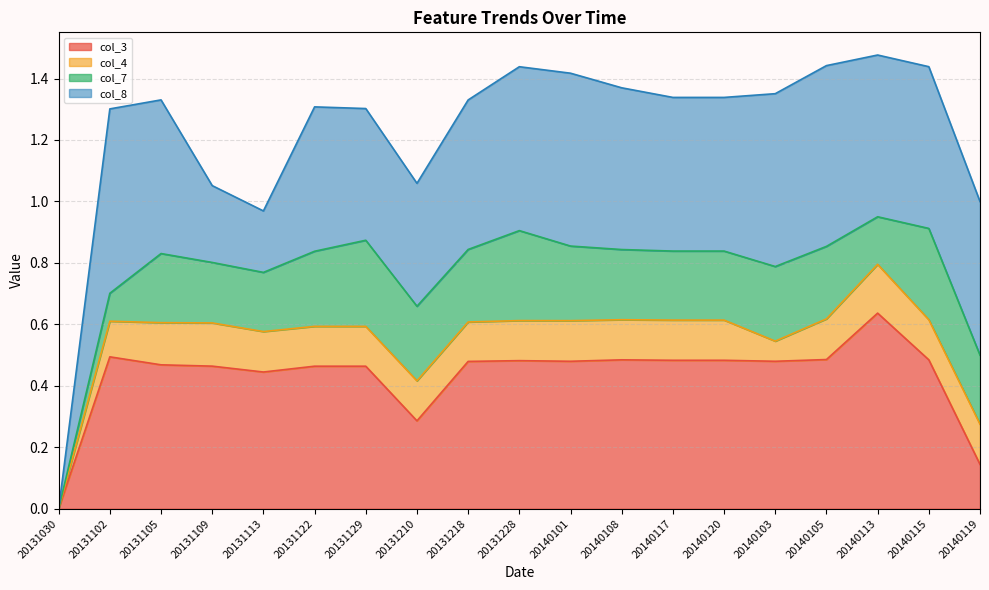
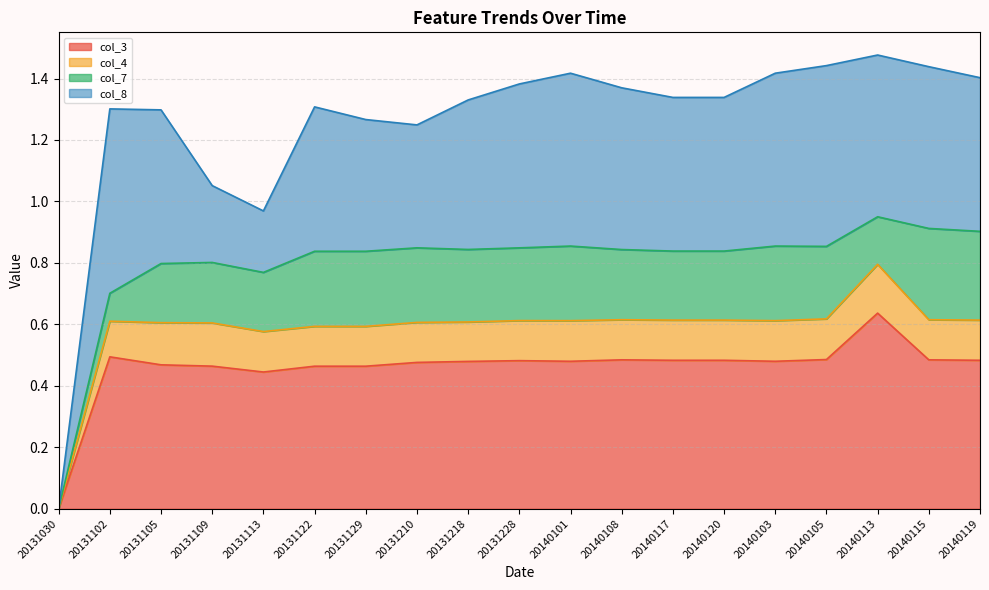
  {
    "col_3": {
      "20131102": 0.49,
      "20131105": 0.47,
      "20131109": 0.46,
      "20131113": 0.44,
      "20131122": 0.46,
      "20131129": 0.46,
-     "20131210": 0.29,
+     "20131210": 0.48,
      "20131218": 0.48,
      "20131228": 0.48,
      "20140101": 0.48,
      "20140108": 0.48,
      "20140117": 0.48,
      "20140120": 0.48,
      "20140103": 0.48,
      "20140105": 0.49,
      "20140113": 0.64,
      "20140115": 0.48,
-     "20140119": 0.14
+     "20140119": 0.48
    },
    "col_4": {
      "20131102": 0.12,
      "20131105": 0.14,
      "20131109": 0.14,
      "20131113": 0.13,
      "20131122": 0.13,
      "20131129": 0.13,
      "20131210": 0.13,
      "20131218": 0.13,
      "20131228": 0.13,
      "20140101": 0.13,
      "20140108": 0.13,
      "20140117": 0.13,
      "20140120": 0.13,
-     "20140103": 0.07,
+     "20140103": 0.13,
      "20140105": 0.13,
      "20140113": 0.16,
      "20140115": 0.13,
      "20140119": 0.13
    },
    "col_7": {
      "20131102": 0.09,
-     "20131105": 0.22,
+     "20131105": 0.19,
      "20131109": 0.20,
      "20131113": 0.19,
      "20131122": 0.24,
-     "20131129": 0.28,
+     "20131129": 0.24,
      "20131210": 0.24,
      "20131218": 0.24,
-     "20131228": 0.29,
+     "20131228": 0.24,
      "20140101": 0.24,
      "20140108": 0.23,
      "20140117": 0.22,
      "20140120": 0.22,
      "20140103": 0.24,
      "20140105": 0.24,
      "20140113": 0.15,
      "20140115": 0.30,
-     "20140119": 0.22
+     "20140119": 0.29
    },
    "col_8": {
      "20131102": 0.60,
      "20131105": 0.50,
      "20131109": 0.25,
      "20131113": 0.20,
      "20131122": 0.47,
      "20131129": 0.43,
      "20131210": 0.40,
      "20131218": 0.49,
      "20131228": 0.53,
      "20140101": 0.56,
      "20140108": 0.53,
      "20140117": 0.50,
      "20140120": 0.50,
      "20140103": 0.56,
      "20140105": 0.59,
      "20140113": 0.53,
      "20140115": 0.53,
      "20140119": 0.50
    }
  }
